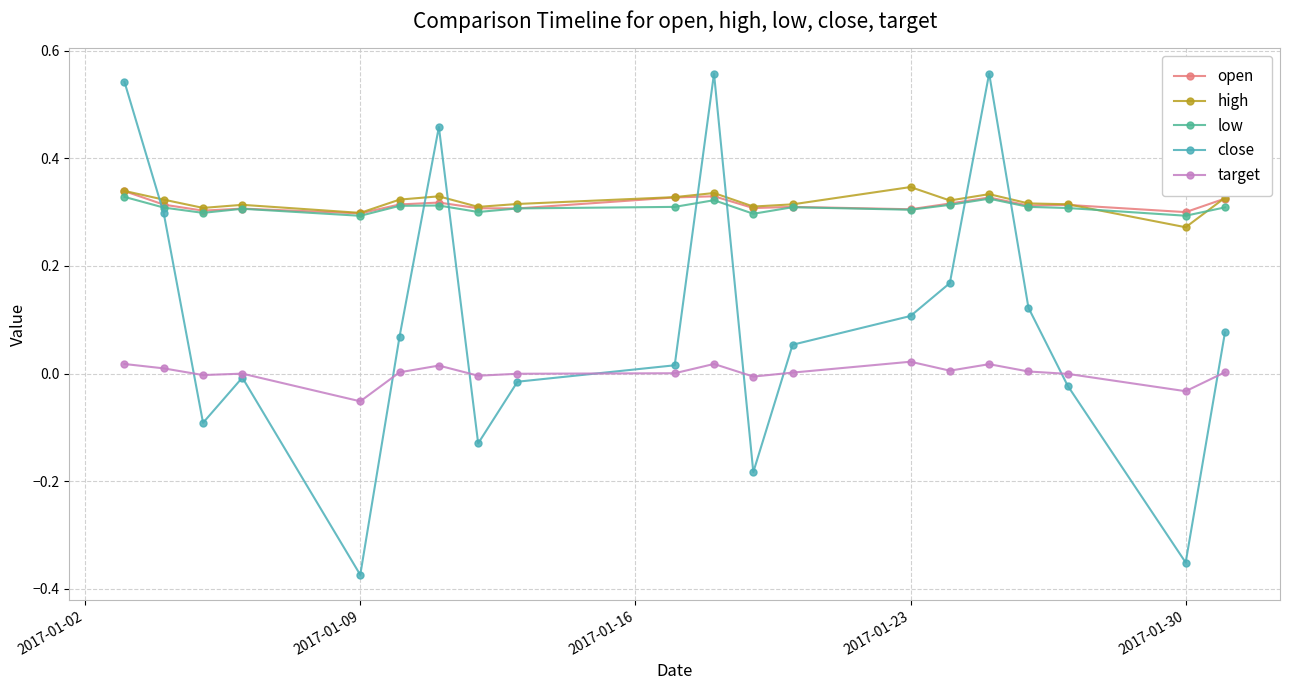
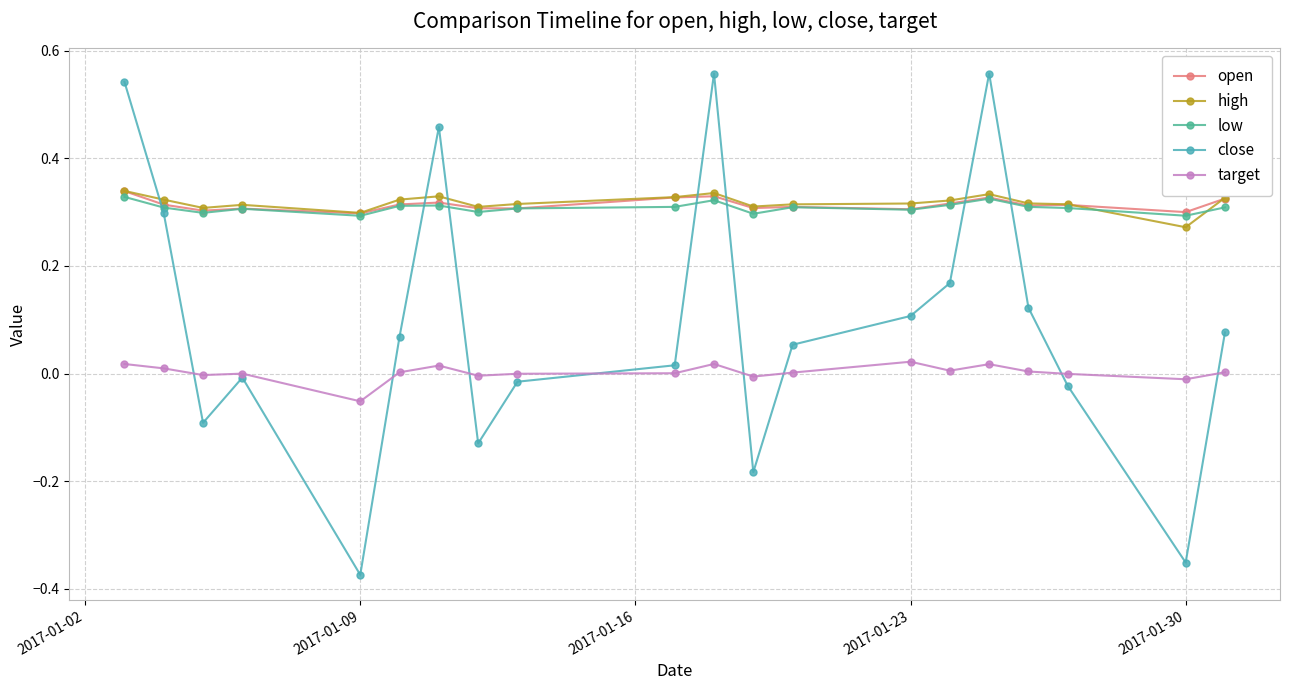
  {
    "open": {
      "2017-01-30": 0.30
    },
    "high": {
-     "2017-01-23": 0.35,
+     "2017-01-23": 0.32,
      "2017-01-30": 0.27
    },
    "target": {
      "2017-01-09": -0.05,
      "2017-01-23": 0.02,
-     "2017-01-30": -0.03
+     "2017-01-30": -0.01
    }
  }
